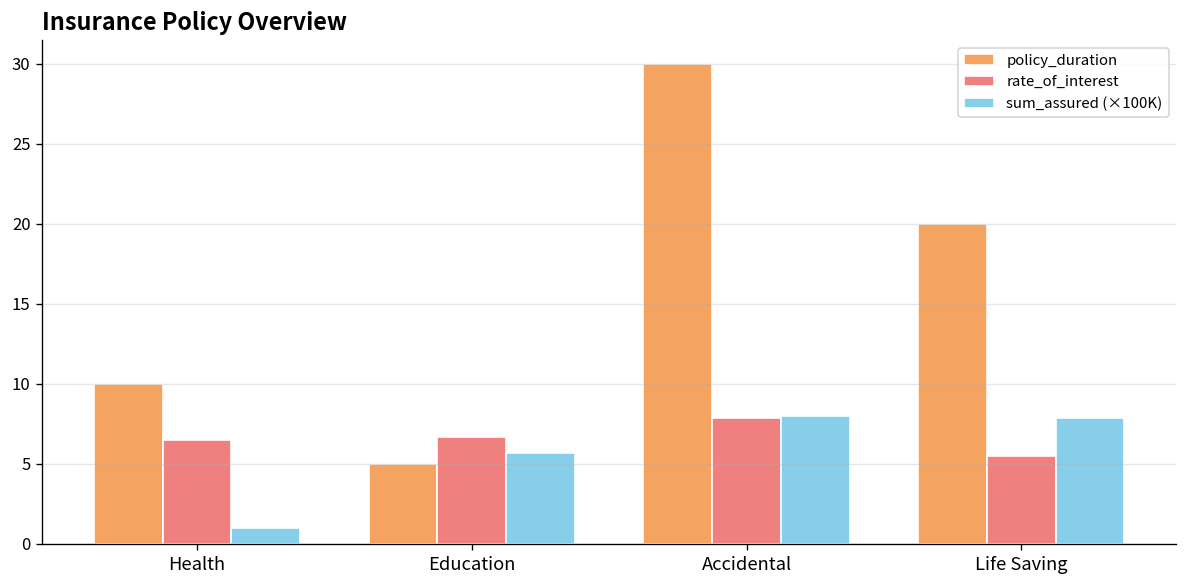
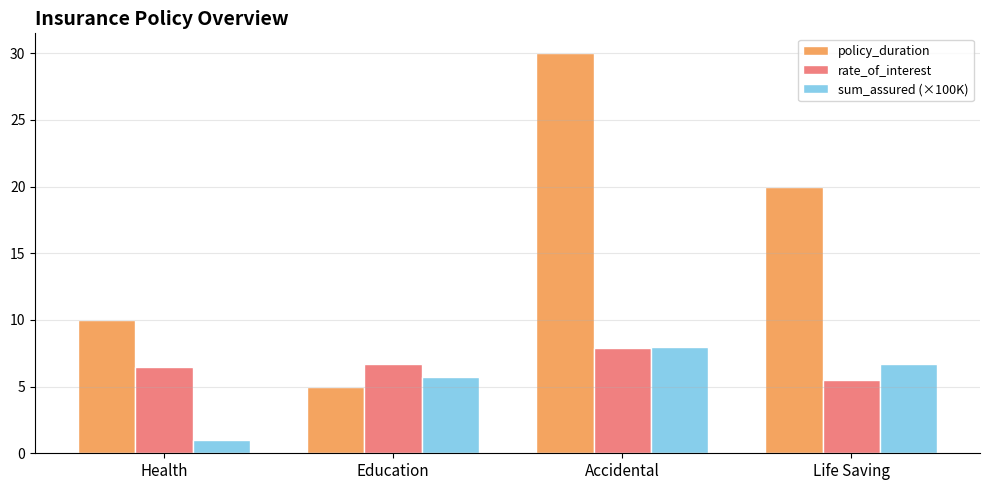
  {
    "sum_assured (×100K)": {
      "Health": 1.0,
      "Education": 5.7,
      "Accidental": 8.0,
-     "Life Saving": 7.9
+     "Life Saving": 6.7
    }
  }
